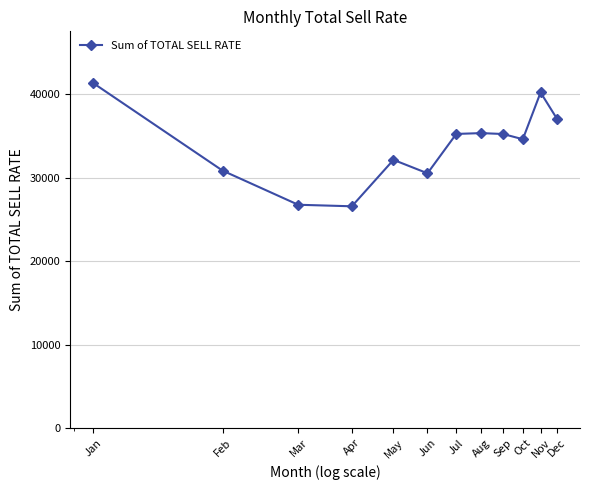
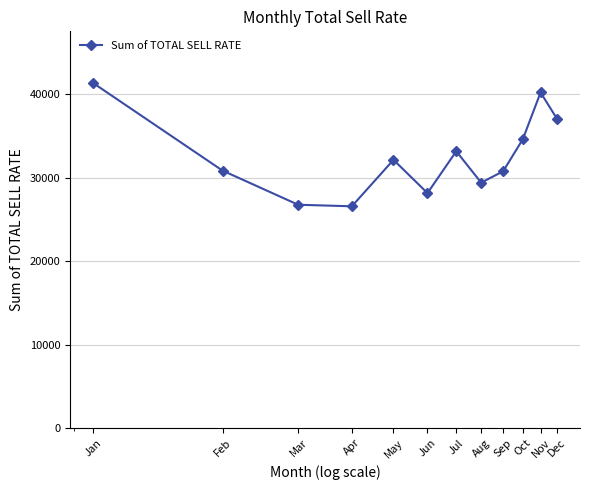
  {
    "Jan": 41000,
    "Feb": 31000,
    "Mar": 27000,
    "Apr": 27000,
    "May": 32000,
-   "Jun": 31000,
-   "Jul": 35000,
-   "Aug": 35000,
-   "Sep": 35000,
+   "Jun": 28000,
+   "Jul": 33000,
+   "Aug": 29000,
+   "Sep": 31000,
    "Oct": 35000,
    "Nov": 40000,
    "Dec": 37000
  }
